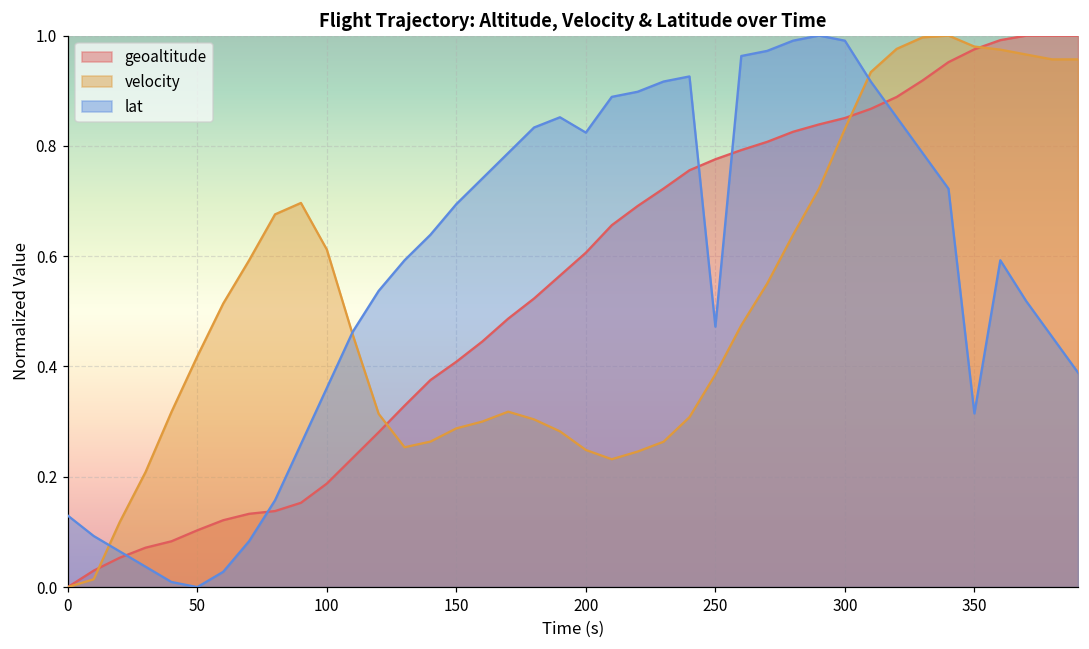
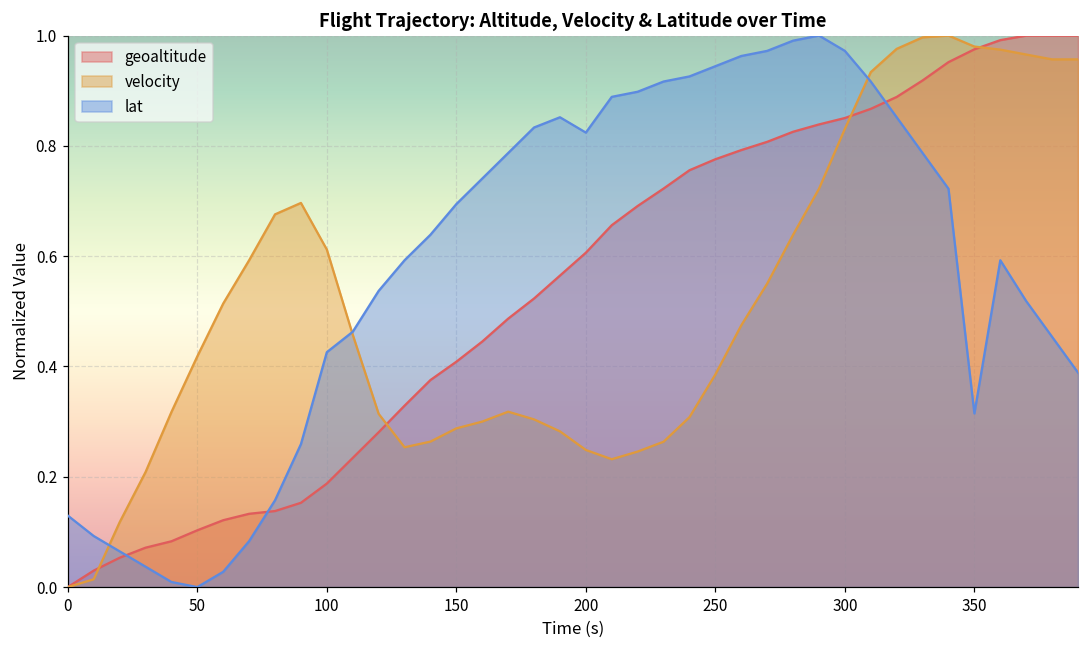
  {
    "lat": {
      "0": 0.13,
      "50": 0.00,
-     "100": 0.36,
+     "100": 0.43,
      "150": 0.69,
      "200": 0.82,
-     "250": 0.47,
-     "300": 0.99,
+     "250": 0.94,
+     "300": 0.97,
      "350": 0.31
    }
  }
